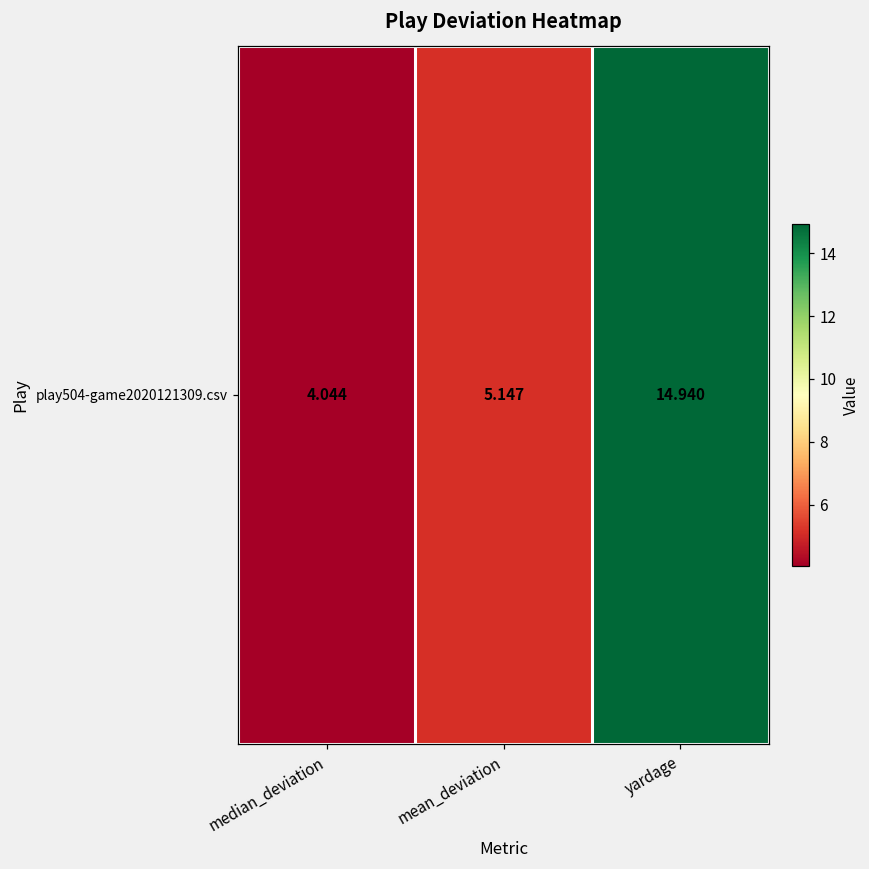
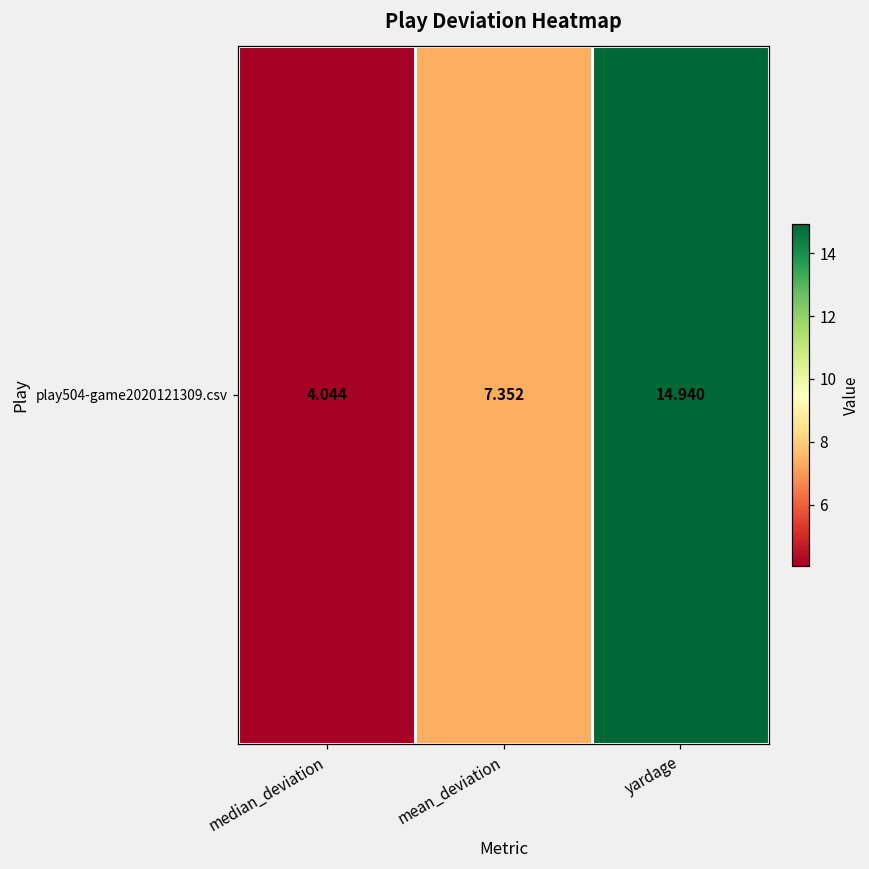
  {
    "play504-game2020121309.csv": {
      "median_deviation": 4.044,
-     "mean_deviation": 5.147,
+     "mean_deviation": 7.352,
      "yardage": 14.940
    }
  }
